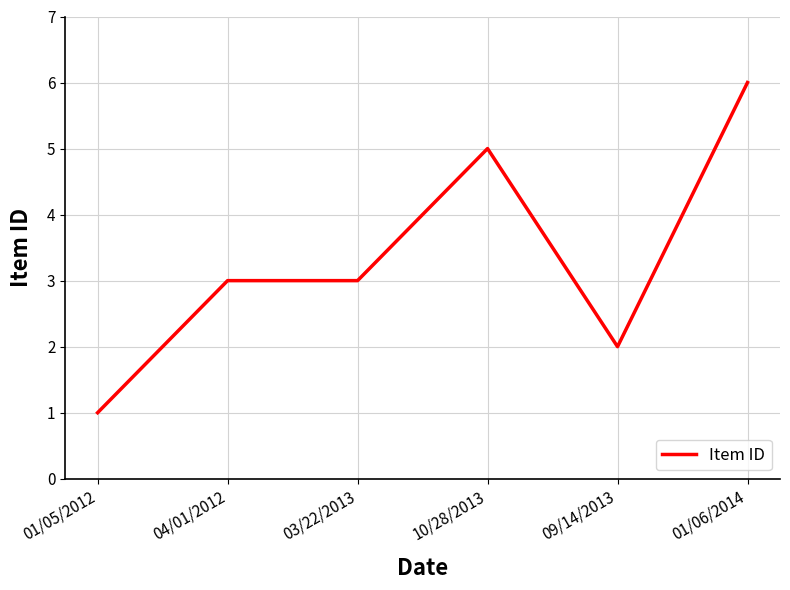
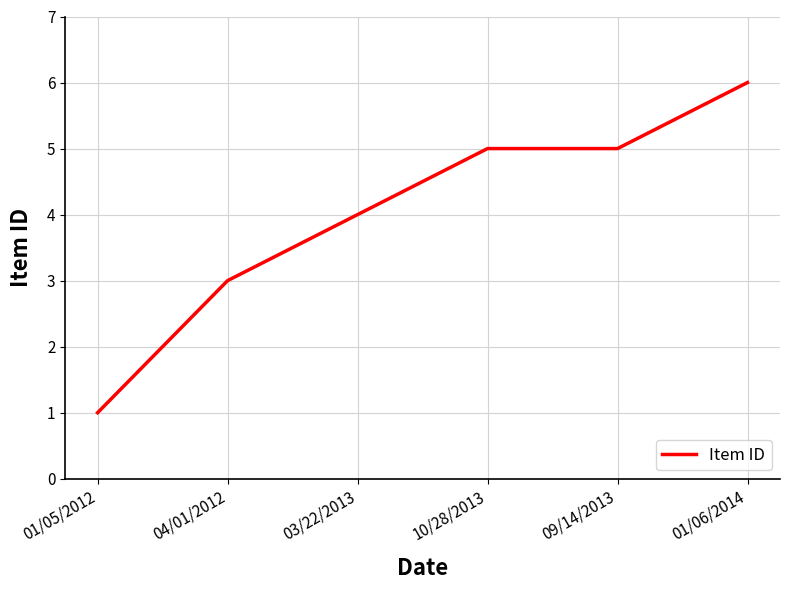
  {
    "01/05/2012": 1,
    "04/01/2012": 3,
-   "03/22/2013": 3,
+   "03/22/2013": 4,
    "10/28/2013": 5,
-   "09/14/2013": 2,
+   "09/14/2013": 5,
    "01/06/2014": 6
  }
